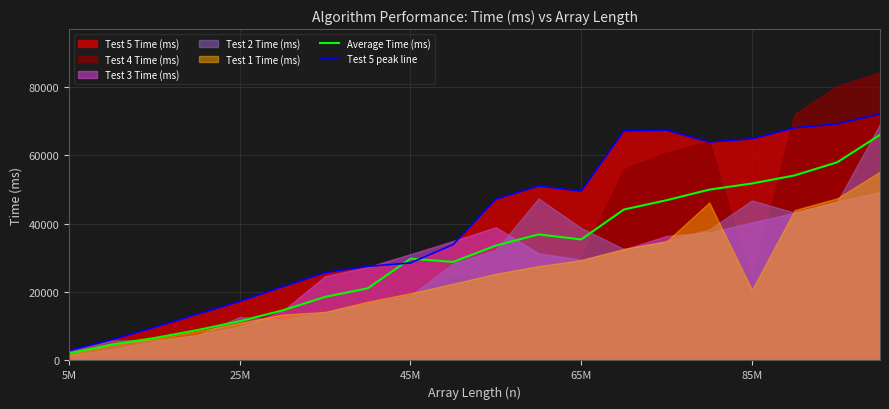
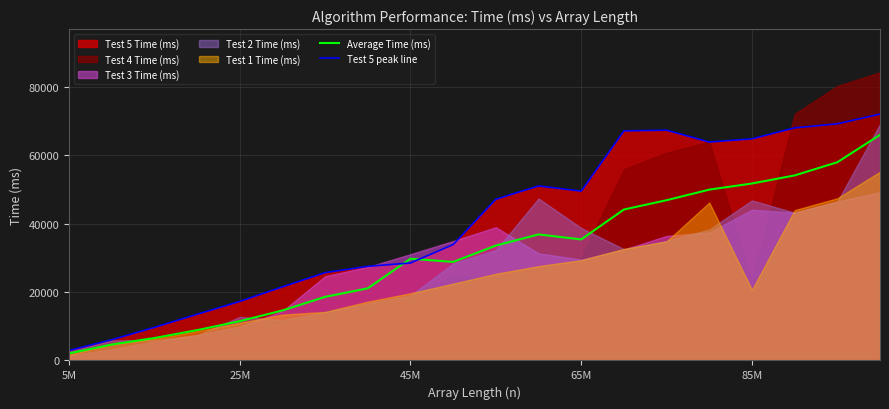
  {
    "Test 5 Time (ms)": {
      "25M": 17000,
      "45M": 29000,
      "65M": 50000,
      "85M": 65000
    },
    "Average Time (ms)": {
      "45M": 30000,
      "65M": 35000,
      "85M": 52000
    },
    "Test 4 Time (ms)": {
      "85M": 23000
    },
    "Test 3 Time (ms)": {
      "45M": 31000,
-     "85M": 40000
+     "85M": 44000
    },
    "Test 2 Time (ms)": {
      "25M": 13000,
      "65M": 39000,
      "85M": 47000
    },
    "Test 1 Time (ms)": {
      "85M": 21000
    }
  }
